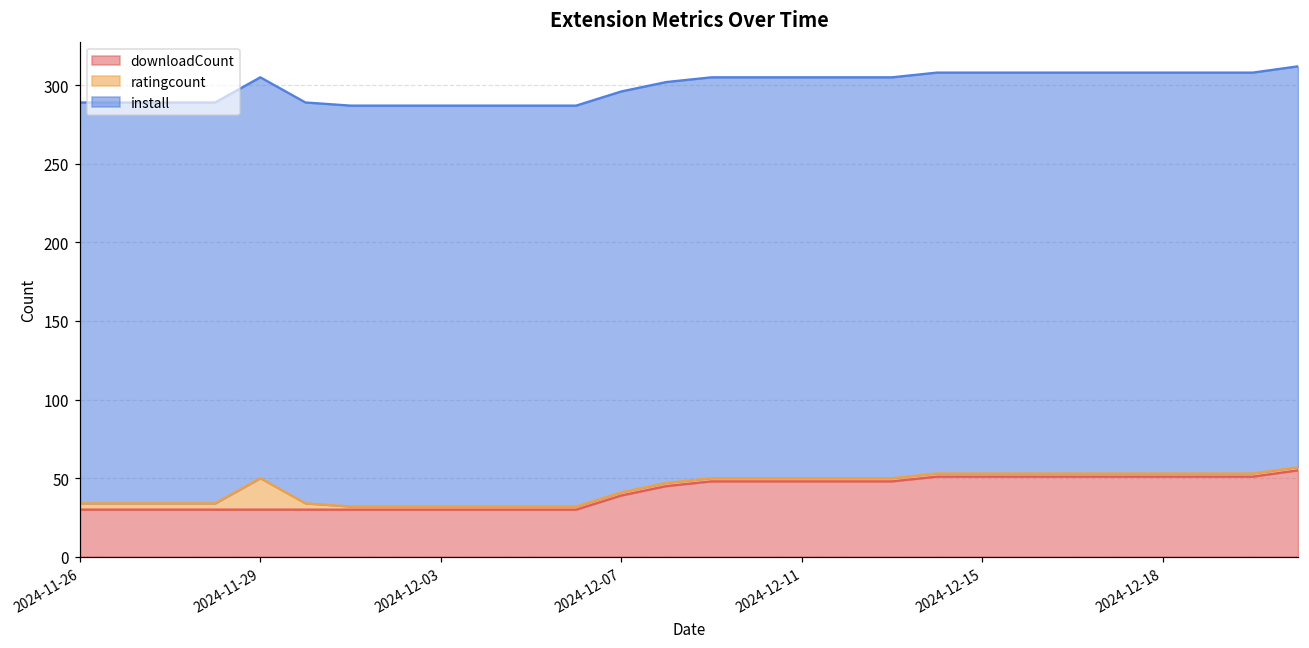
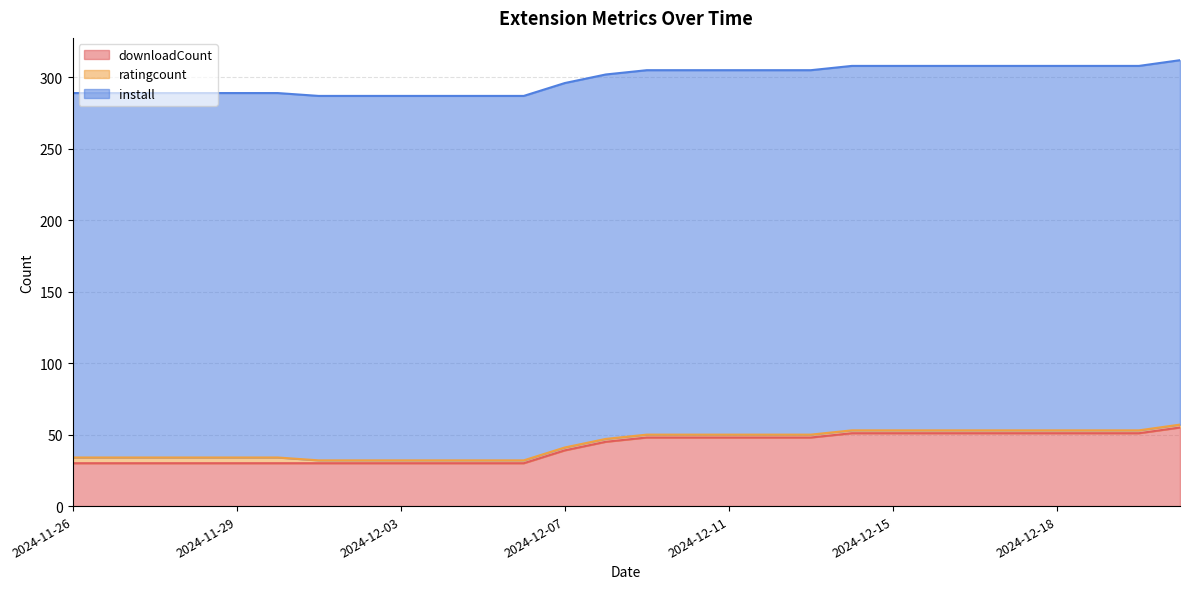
  {
    "downloadCount": {
      "2024-11-29": 30,
      "2024-12-03": 30,
      "2024-12-07": 39,
      "2024-12-11": 48,
      "2024-12-15": 51,
      "2024-12-18": 51
    },
    "ratingcount": {
-     "2024-11-29": 20,
+     "2024-11-29": 4,
      "2024-12-03": 2,
      "2024-12-07": 2,
      "2024-12-11": 2,
      "2024-12-15": 2,
      "2024-12-18": 2
    },
    "install": {
      "2024-11-29": 255,
      "2024-12-03": 255,
      "2024-12-07": 255,
      "2024-12-11": 255,
      "2024-12-15": 255,
      "2024-12-18": 255
    }
  }
